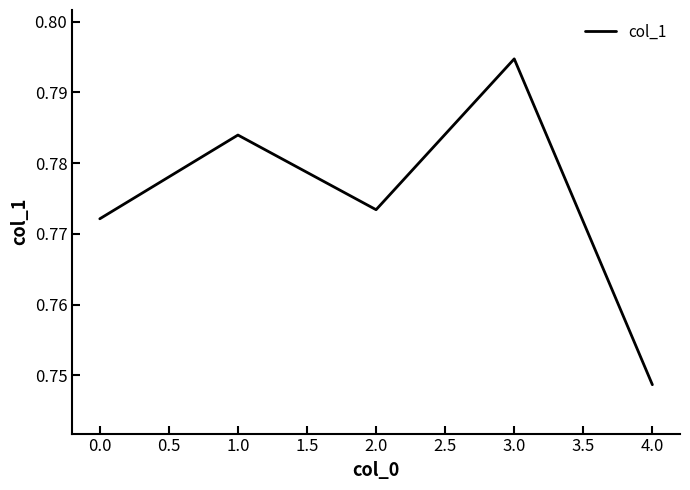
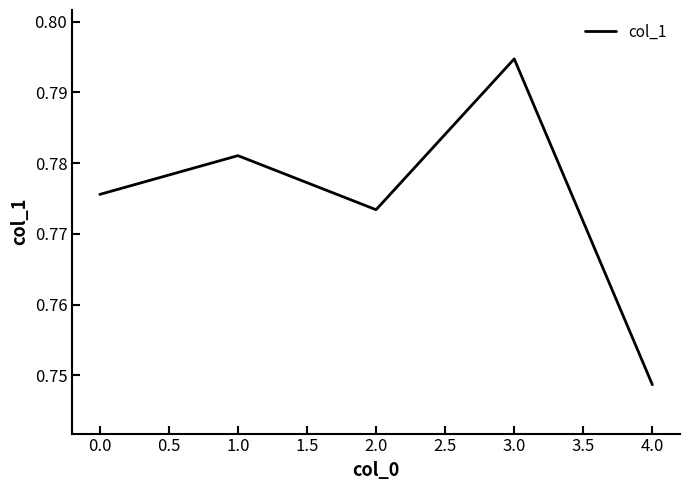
  {
-   "0.0": 0.772,
-   "1.0": 0.784,
+   "0.0": 0.776,
+   "1.0": 0.781,
    "2.0": 0.773,
    "3.0": 0.795,
    "4.0": 0.749
  }
